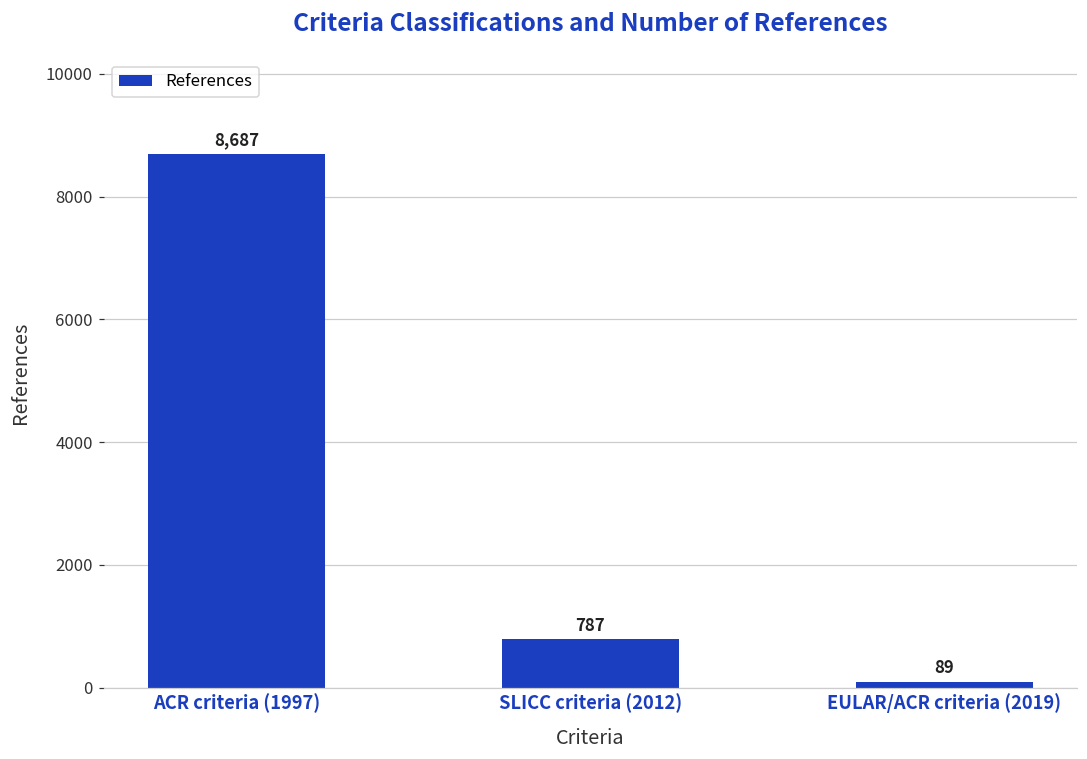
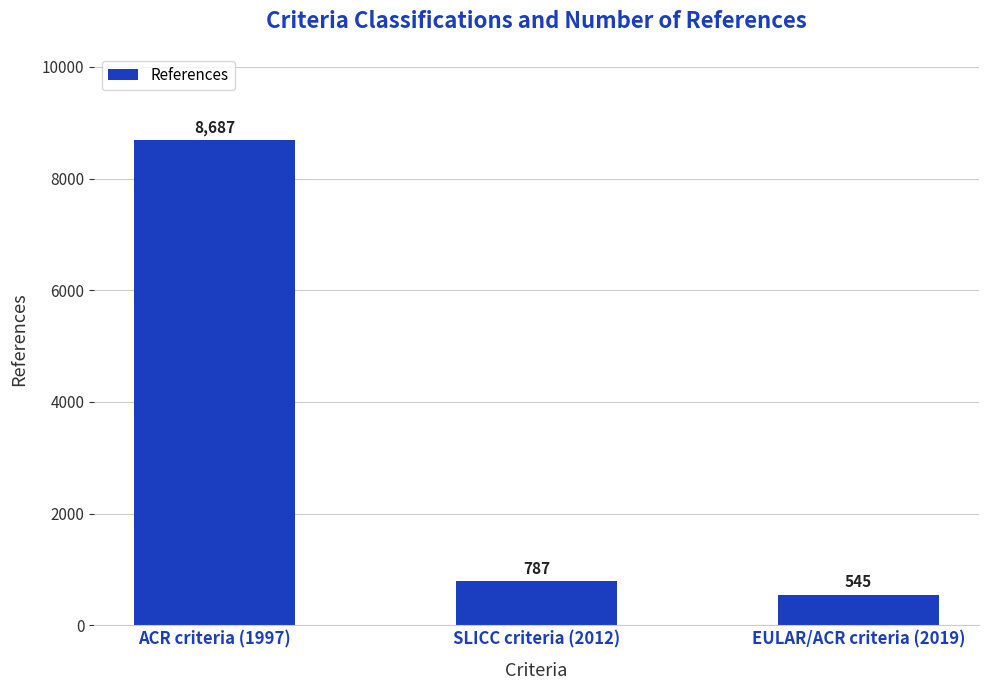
  {
    "ACR criteria (1997)": "8,687",
    "SLICC criteria (2012)": "787",
-   "EULAR/ACR criteria (2019)": "89"
+   "EULAR/ACR criteria (2019)": "545"
  }
